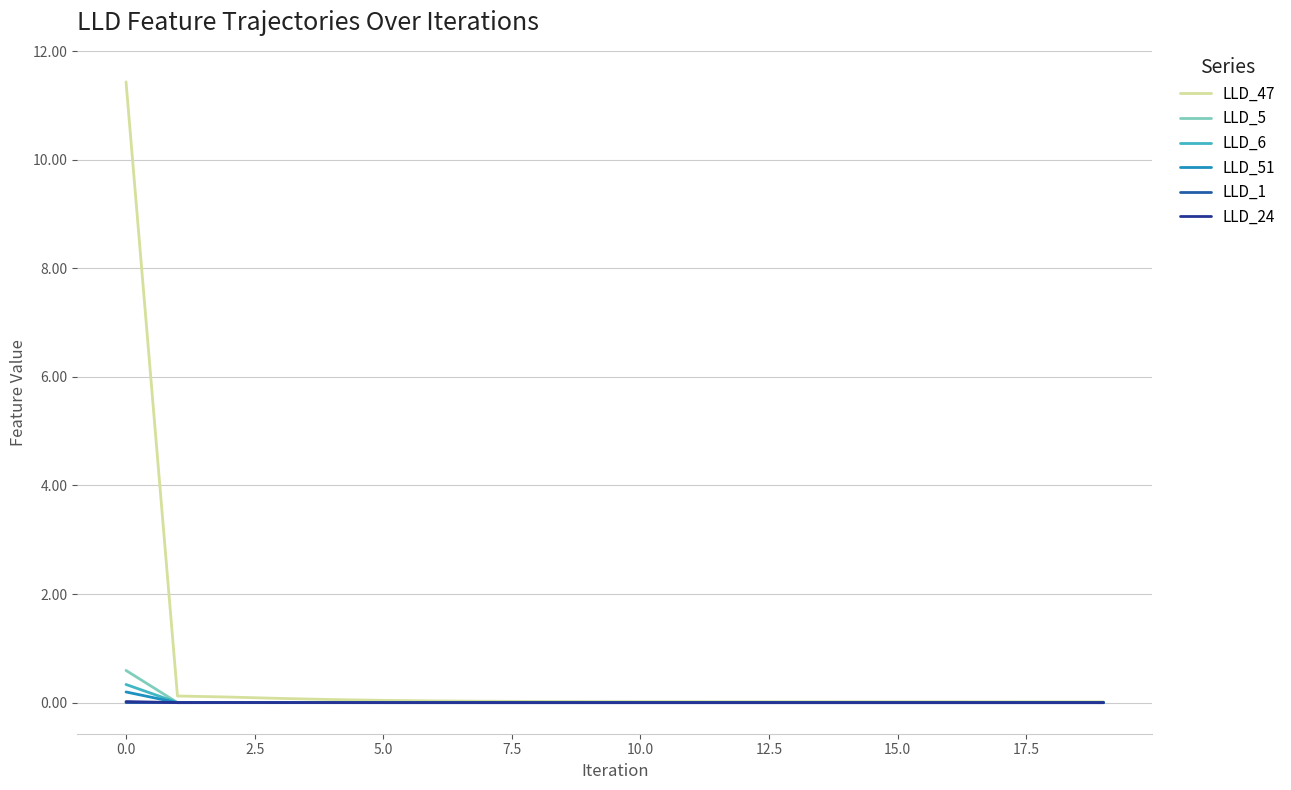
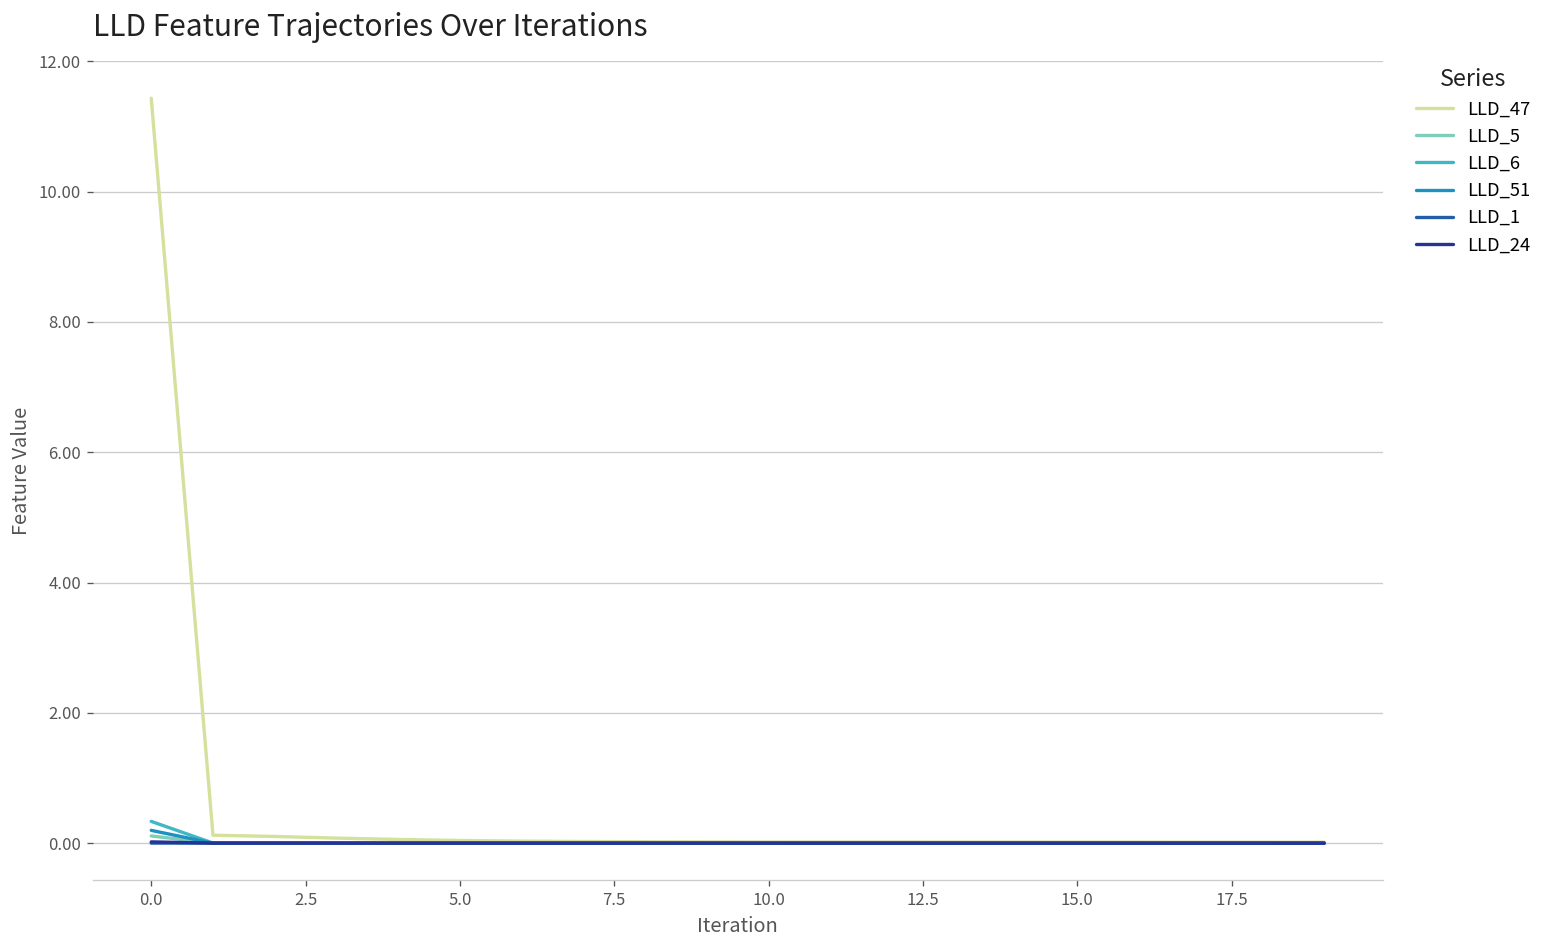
  {
    "LLD_47": {
      "0.0": 11.4
    },
    "LLD_5": {
-     "0.0": 0.6
+     "0.0": 0.1
    }
  }
